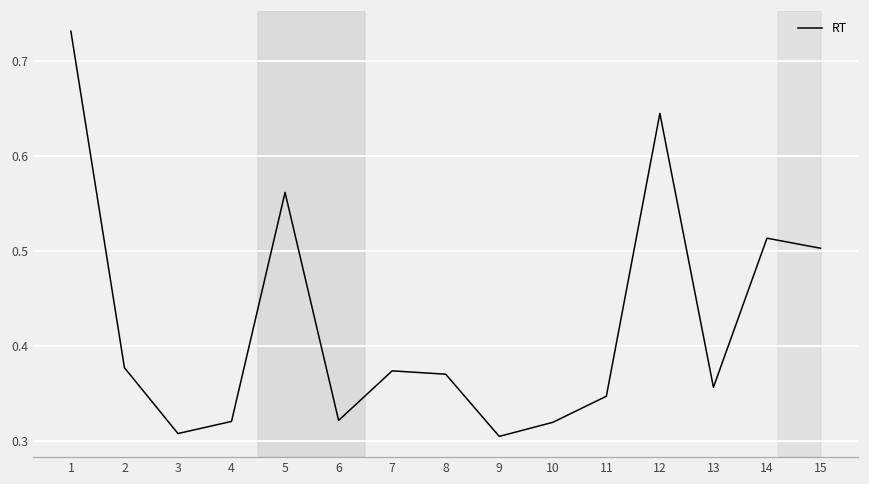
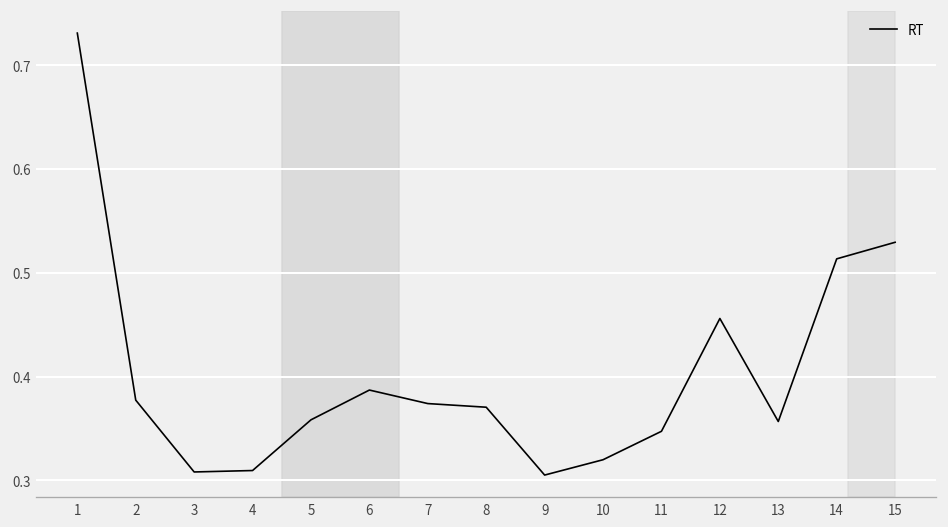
  {
    "1": 0.73,
    "2": 0.38,
    "3": 0.31,
-   "4": 0.32,
-   "5": 0.56,
-   "6": 0.32,
+   "4": 0.31,
+   "5": 0.36,
+   "6": 0.39,
    "7": 0.37,
    "8": 0.37,
    "9": 0.31,
    "10": 0.32,
    "11": 0.35,
-   "12": 0.64,
+   "12": 0.46,
    "13": 0.36,
    "14": 0.51,
-   "15": 0.50
+   "15": 0.53
  }
